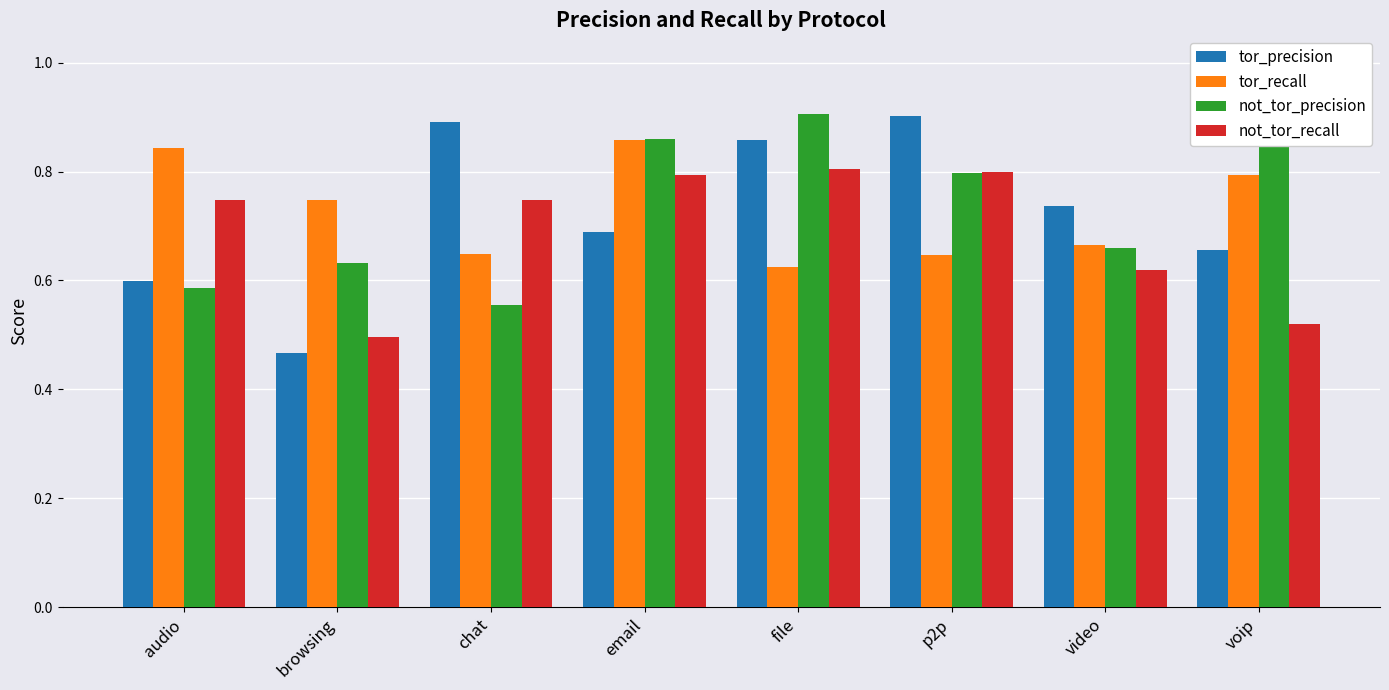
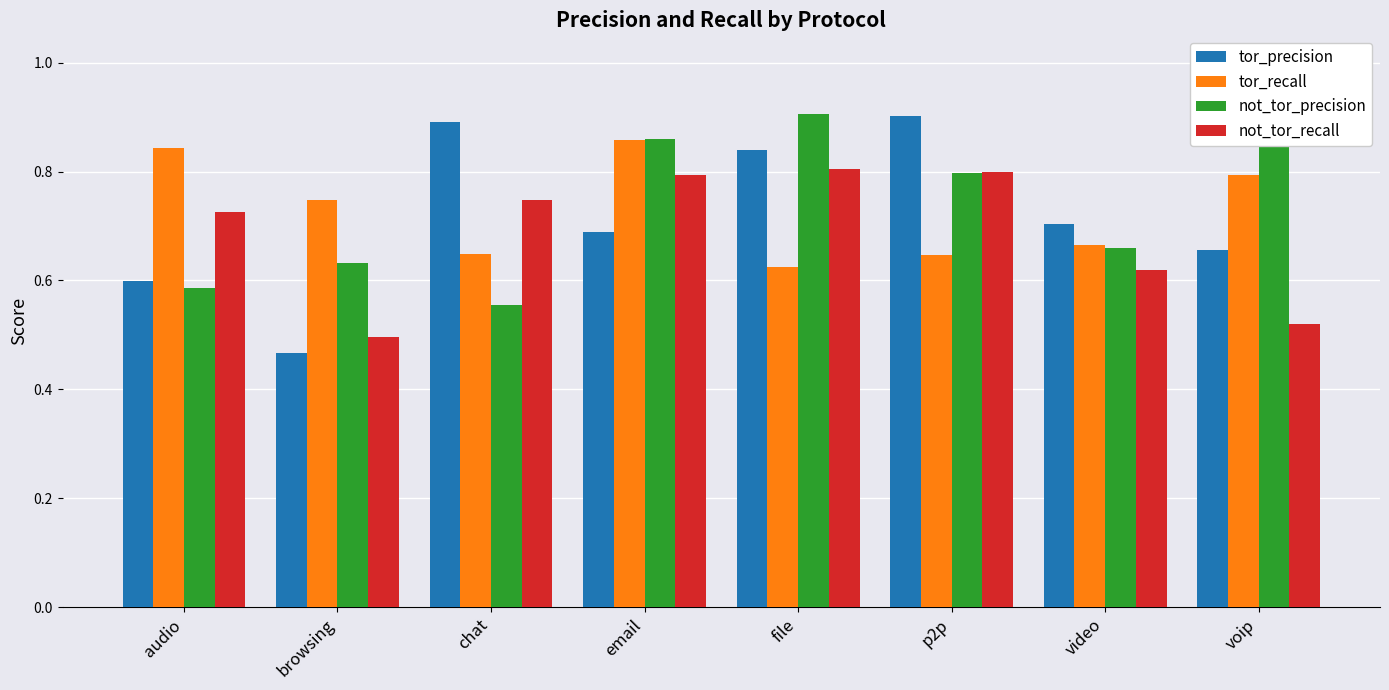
  {
    "tor_precision": {
      "audio": 0.60,
      "browsing": 0.47,
      "chat": 0.89,
      "email": 0.69,
-     "file": 0.86,
+     "file": 0.84,
      "p2p": 0.90,
-     "video": 0.74,
+     "video": 0.70,
      "voip": 0.66
    },
    "tor_recall": {
      "audio": 0.84,
      "browsing": 0.75,
      "chat": 0.65,
      "email": 0.86,
      "file": 0.62,
      "p2p": 0.65,
      "video": 0.66,
      "voip": 0.79
    },
    "not_tor_precision": {
      "audio": 0.59,
      "browsing": 0.63,
      "chat": 0.56,
      "email": 0.86,
      "file": 0.91,
      "p2p": 0.80,
      "video": 0.66
    },
    "not_tor_recall": {
-     "audio": 0.75,
+     "audio": 0.73,
      "browsing": 0.50,
      "chat": 0.75,
      "email": 0.79,
      "file": 0.81,
      "p2p": 0.80,
      "video": 0.62,
      "voip": 0.52
    }
  }
